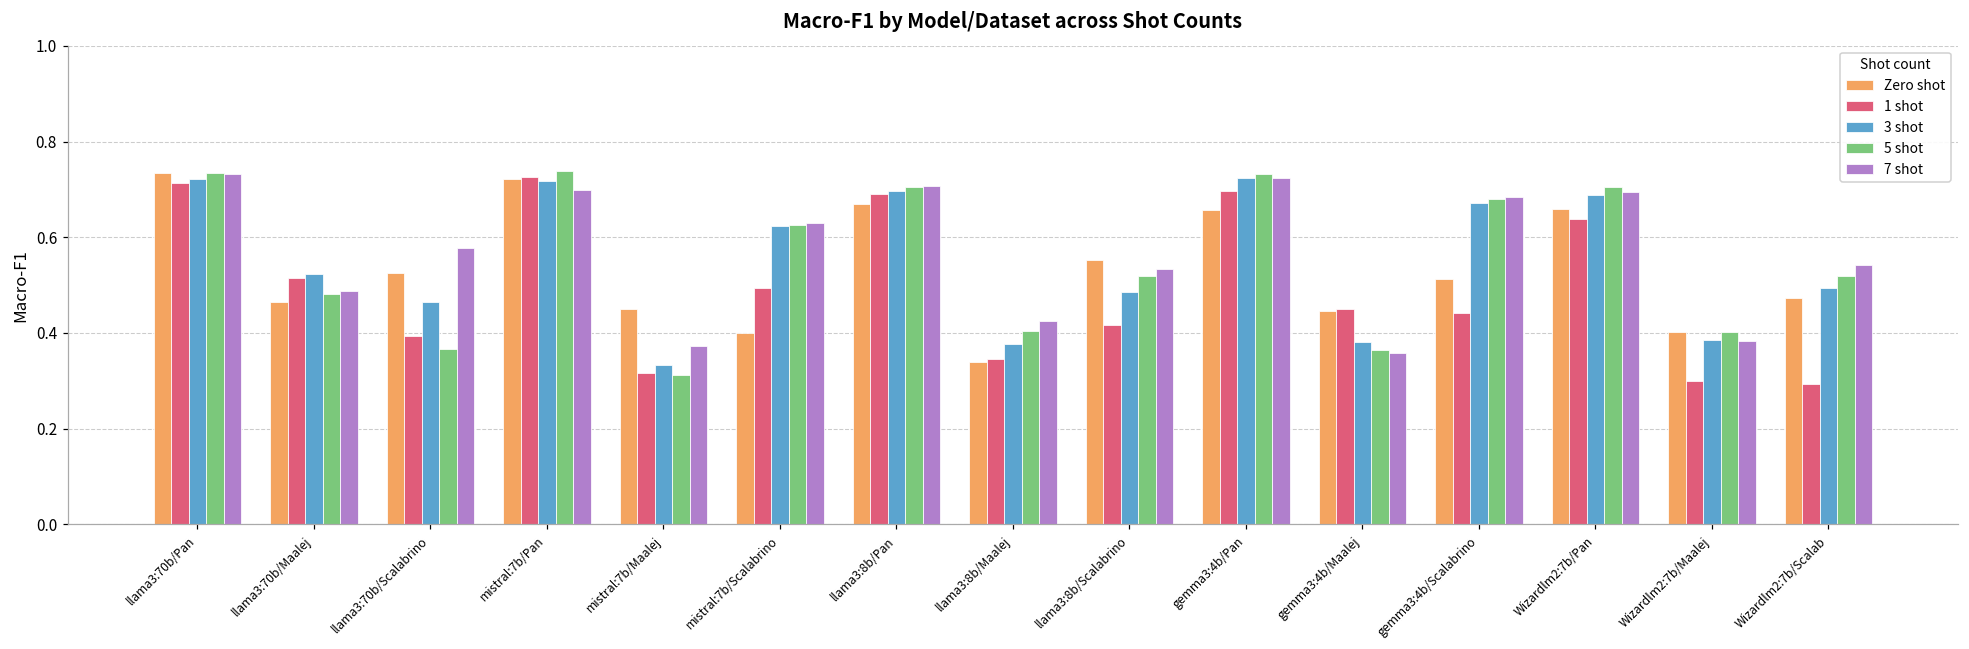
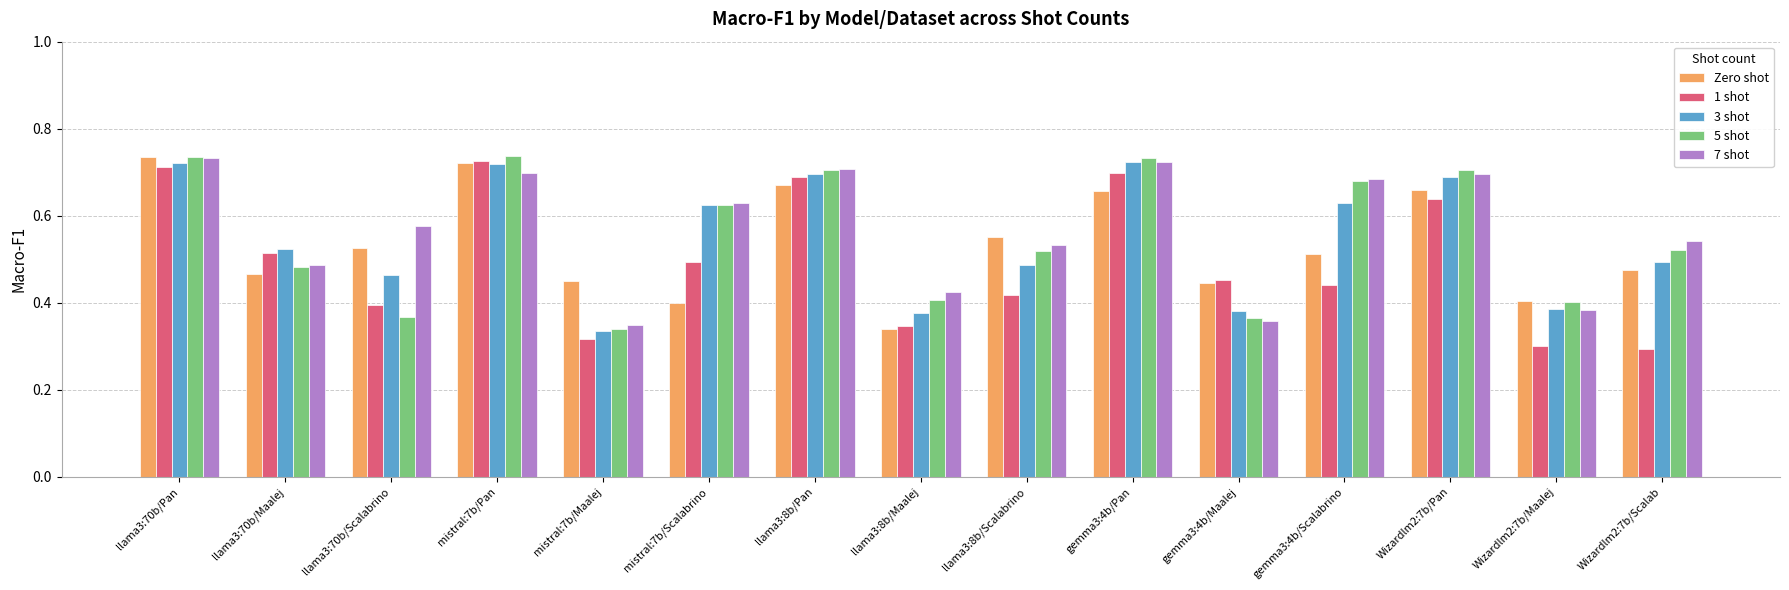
  {
    "Zero shot": {
      "llama3:70b/Pan": 0.73,
      "llama3:70b/Maalej": 0.47,
      "llama3:70b/Scalabrino": 0.53,
      "mistral:7b/Pan": 0.72,
      "mistral:7b/Maalej": 0.45,
      "mistral:7b/Scalabrino": 0.40,
      "llama3:8b/Pan": 0.67,
      "llama3:8b/Maalej": 0.34,
      "llama3:8b/Scalabrino": 0.55,
      "gemma3:4b/Pan": 0.66,
      "gemma3:4b/Maalej": 0.45,
      "gemma3:4b/Scalabrino": 0.51,
      "Wizardlm2:7b/Pan": 0.66,
      "Wizardlm2:7b/Maalej": 0.40,
      "Wizardlm2:7b/Scalab": 0.47
    },
    "1 shot": {
      "llama3:70b/Pan": 0.71,
      "llama3:70b/Maalej": 0.52,
      "llama3:70b/Scalabrino": 0.39,
      "mistral:7b/Pan": 0.73,
      "mistral:7b/Maalej": 0.32,
      "mistral:7b/Scalabrino": 0.49,
      "llama3:8b/Pan": 0.69,
      "llama3:8b/Maalej": 0.35,
      "llama3:8b/Scalabrino": 0.42,
      "gemma3:4b/Pan": 0.70,
      "gemma3:4b/Maalej": 0.45,
      "gemma3:4b/Scalabrino": 0.44,
      "Wizardlm2:7b/Pan": 0.64,
      "Wizardlm2:7b/Maalej": 0.30,
      "Wizardlm2:7b/Scalab": 0.29
    },
    "3 shot": {
      "llama3:70b/Pan": 0.72,
      "llama3:70b/Maalej": 0.52,
      "llama3:70b/Scalabrino": 0.46,
      "mistral:7b/Pan": 0.72,
      "mistral:7b/Maalej": 0.33,
      "mistral:7b/Scalabrino": 0.62,
      "llama3:8b/Pan": 0.70,
      "llama3:8b/Maalej": 0.38,
      "llama3:8b/Scalabrino": 0.49,
      "gemma3:4b/Pan": 0.72,
      "gemma3:4b/Maalej": 0.38,
-     "gemma3:4b/Scalabrino": 0.67,
+     "gemma3:4b/Scalabrino": 0.63,
      "Wizardlm2:7b/Pan": 0.69,
      "Wizardlm2:7b/Maalej": 0.39,
      "Wizardlm2:7b/Scalab": 0.49
    },
    "5 shot": {
      "llama3:70b/Pan": 0.73,
      "llama3:70b/Maalej": 0.48,
      "llama3:70b/Scalabrino": 0.37,
      "mistral:7b/Pan": 0.74,
-     "mistral:7b/Maalej": 0.31,
+     "mistral:7b/Maalej": 0.34,
      "mistral:7b/Scalabrino": 0.63,
      "llama3:8b/Pan": 0.71,
      "llama3:8b/Maalej": 0.41,
      "llama3:8b/Scalabrino": 0.52,
      "gemma3:4b/Pan": 0.73,
      "gemma3:4b/Maalej": 0.36,
      "gemma3:4b/Scalabrino": 0.68,
      "Wizardlm2:7b/Pan": 0.71,
      "Wizardlm2:7b/Maalej": 0.40,
      "Wizardlm2:7b/Scalab": 0.52
    },
    "7 shot": {
      "llama3:70b/Pan": 0.73,
      "llama3:70b/Maalej": 0.49,
      "llama3:70b/Scalabrino": 0.58,
      "mistral:7b/Pan": 0.70,
-     "mistral:7b/Maalej": 0.37,
+     "mistral:7b/Maalej": 0.35,
      "mistral:7b/Scalabrino": 0.63,
      "llama3:8b/Pan": 0.71,
      "llama3:8b/Maalej": 0.42,
      "llama3:8b/Scalabrino": 0.53,
      "gemma3:4b/Pan": 0.72,
      "gemma3:4b/Maalej": 0.36,
      "gemma3:4b/Scalabrino": 0.69,
      "Wizardlm2:7b/Pan": 0.70,
      "Wizardlm2:7b/Maalej": 0.38,
      "Wizardlm2:7b/Scalab": 0.54
    }
  }
